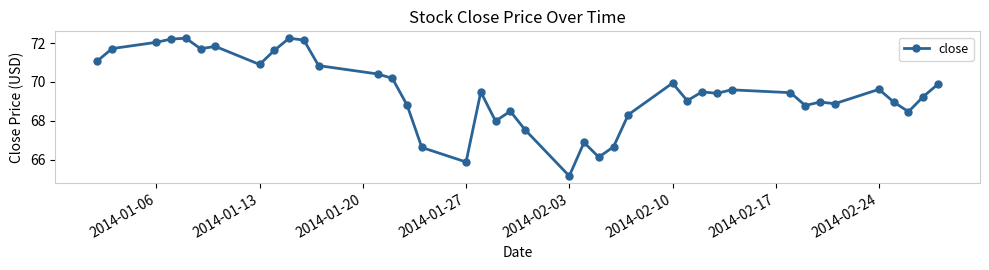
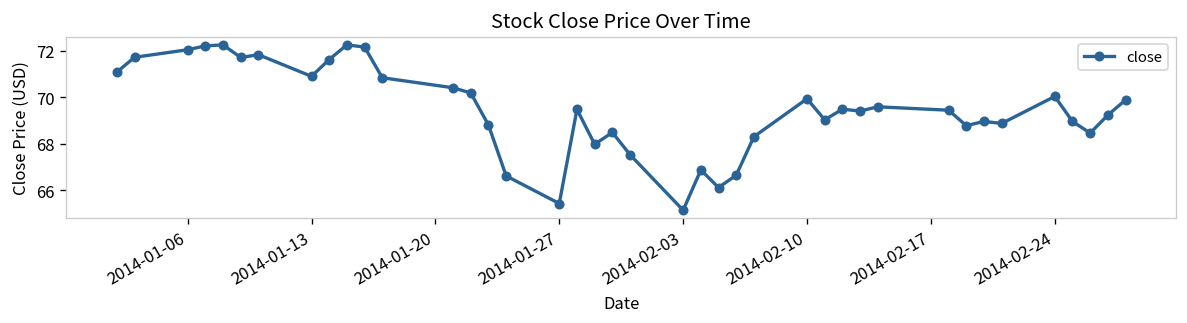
  {
    "2014-01-06": 72.0,
    "2014-01-13": 70.9,
-   "2014-01-27": 65.9,
+   "2014-01-27": 65.4,
    "2014-02-03": 65.2,
    "2014-02-10": 69.9,
-   "2014-02-24": 69.6
+   "2014-02-24": 70.0
  }
